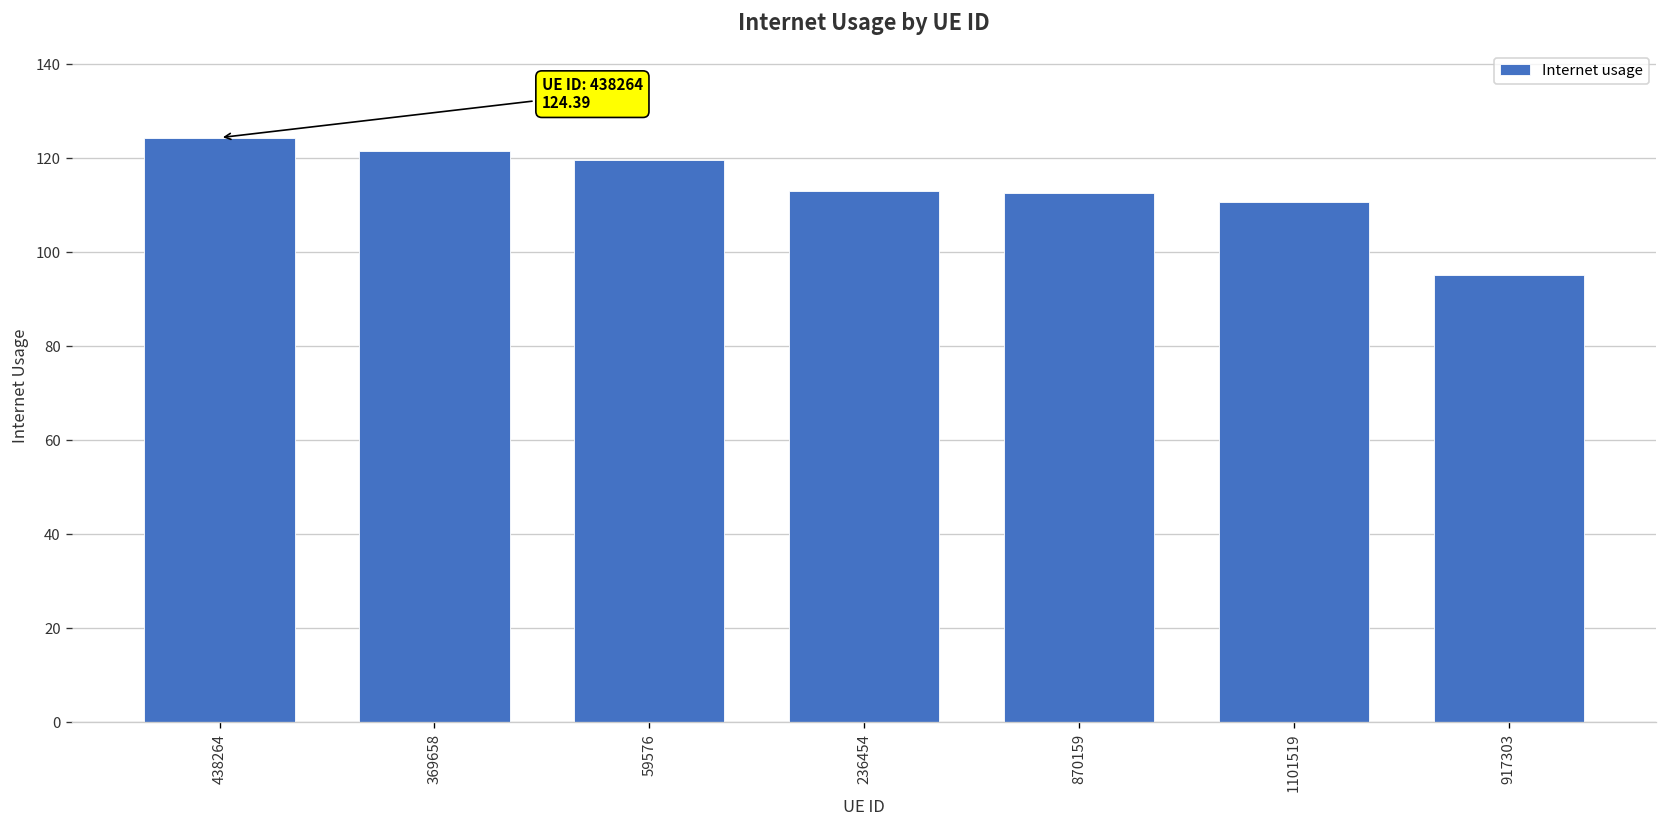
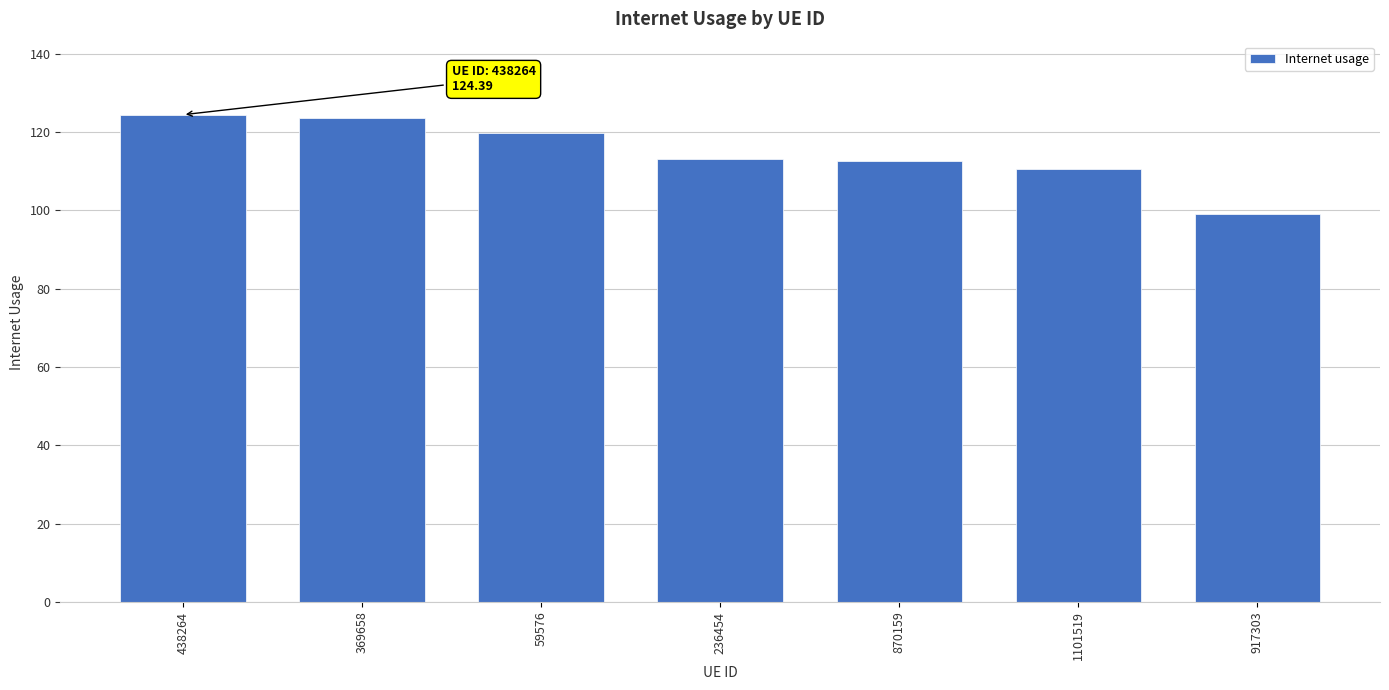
  {
    "438264": 124,
-   "369658": 122,
+   "369658": 124,
    "59576": 120,
    "236454": 113,
    "870159": 113,
    "1101519": 111,
-   "917303": 95
+   "917303": 99
  }
